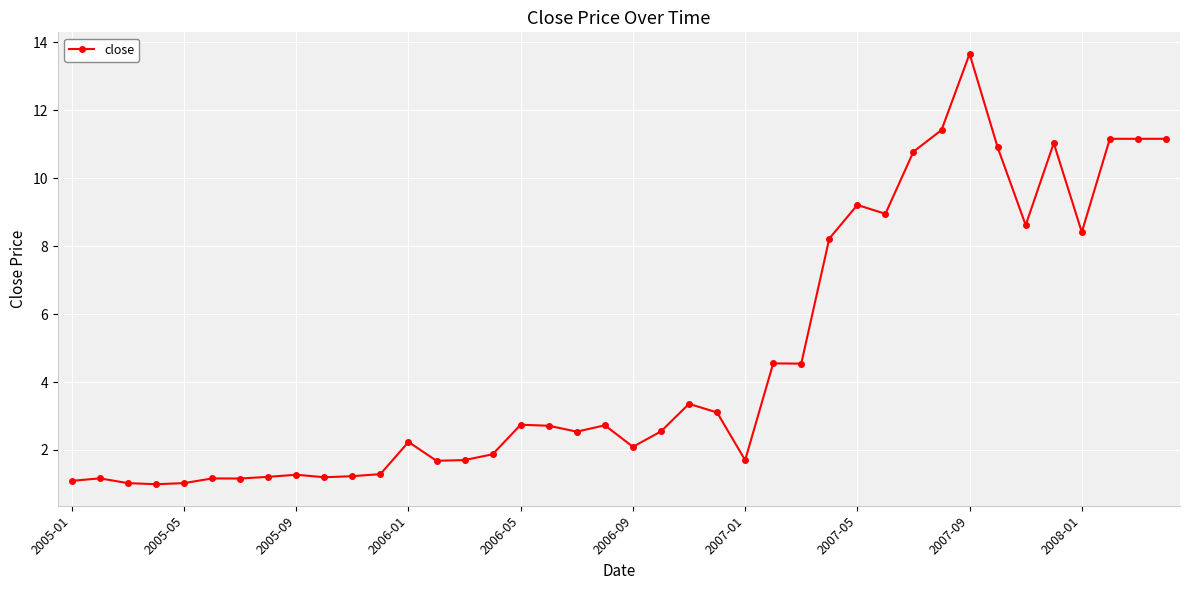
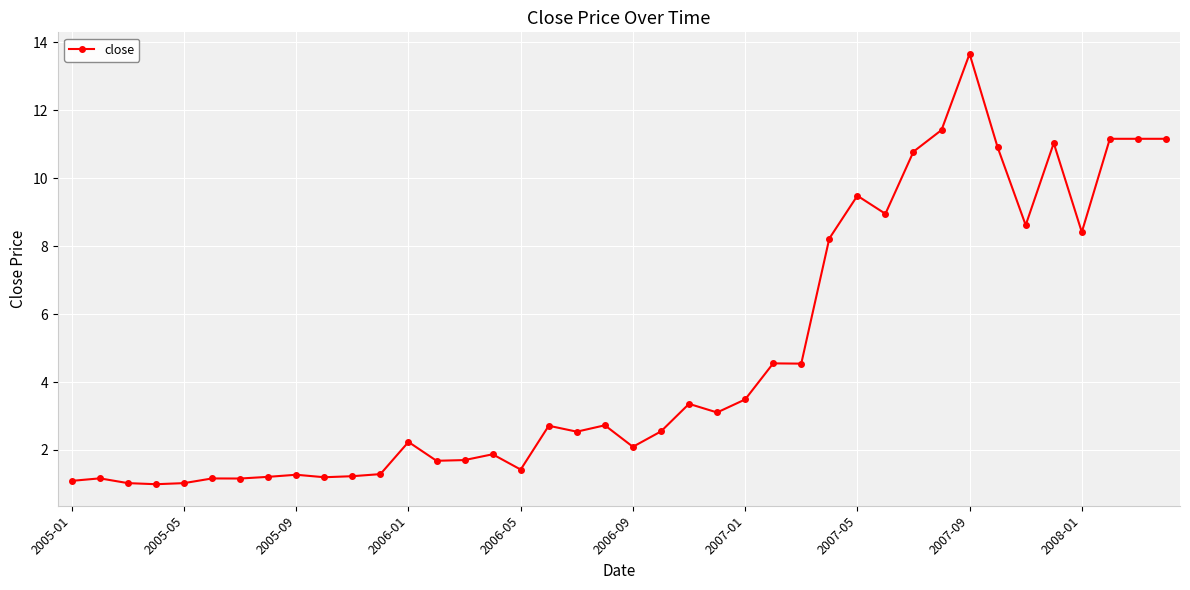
  {
    "2005-01": 1.1,
    "2005-05": 1.0,
    "2005-09": 1.3,
    "2006-01": 2.2,
-   "2006-05": 2.7,
+   "2006-05": 1.4,
    "2006-09": 2.1,
-   "2007-01": 1.7,
-   "2007-05": 9.2,
+   "2007-01": 3.5,
+   "2007-05": 9.5,
    "2007-09": 13.7,
    "2008-01": 8.4
  }
